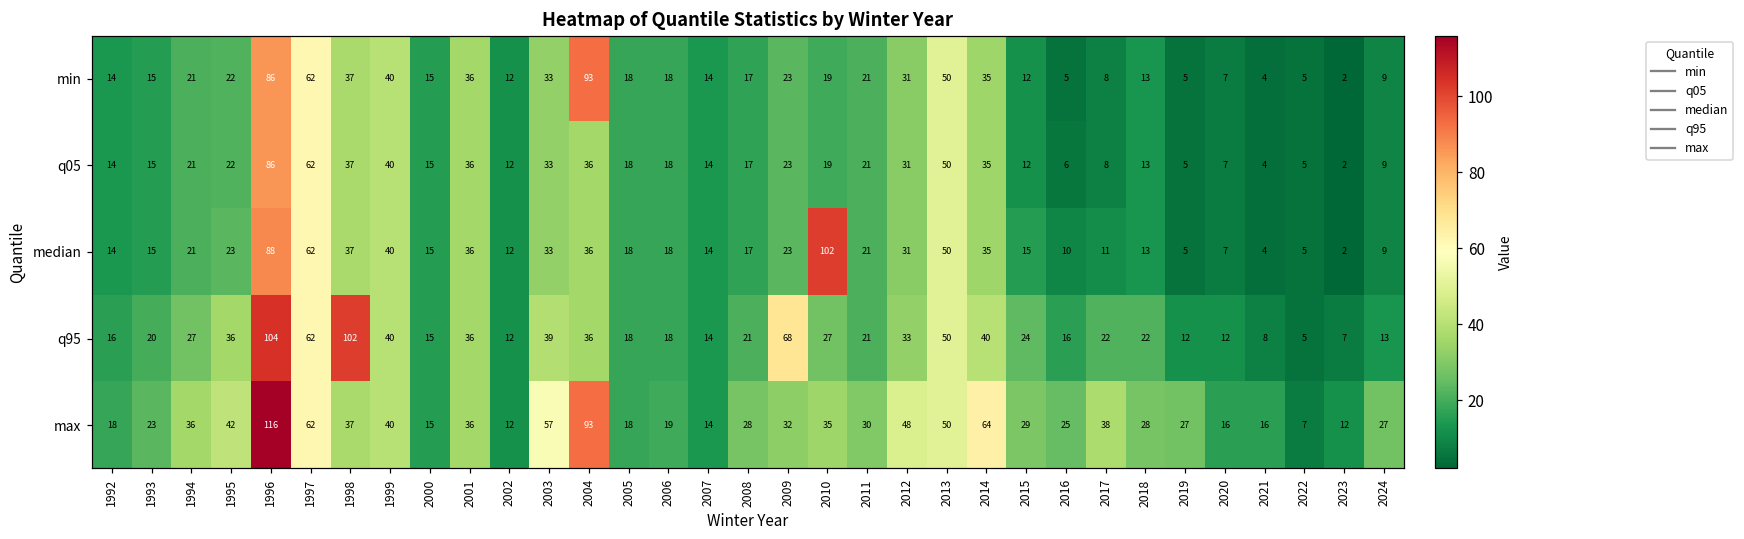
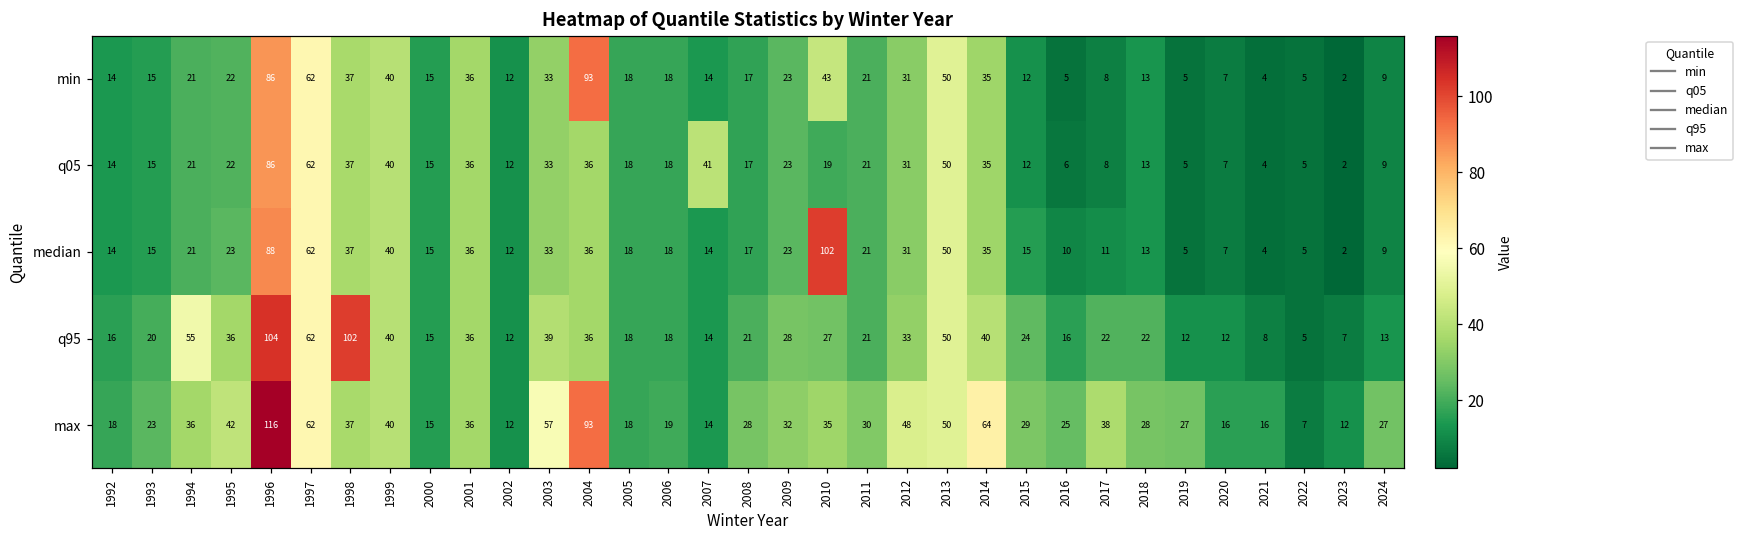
  {
    "min": {
      "1992": 14,
      "1993": 15,
      "1994": 21,
      "1995": 22,
      "1996": 86,
      "1997": 62,
      "1998": 37,
      "1999": 40,
      "2000": 15,
      "2001": 36,
      "2002": 12,
      "2003": 33,
      "2004": 93,
      "2005": 18,
      "2006": 18,
      "2007": 14,
      "2008": 17,
      "2009": 23,
-     "2010": 19,
+     "2010": 43,
      "2011": 21,
      "2012": 31,
      "2013": 50,
      "2014": 35,
      "2015": 12,
      "2016": 5,
      "2017": 8,
      "2018": 13,
      "2019": 5,
      "2020": 7,
      "2021": 4,
      "2022": 5,
      "2023": 2,
      "2024": 9
    },
    "q05": {
      "1992": 14,
      "1993": 15,
      "1994": 21,
      "1995": 22,
      "1996": 86,
      "1997": 62,
      "1998": 37,
      "1999": 40,
      "2000": 15,
      "2001": 36,
      "2002": 12,
      "2003": 33,
      "2004": 36,
      "2005": 18,
      "2006": 18,
-     "2007": 14,
+     "2007": 41,
      "2008": 17,
      "2009": 23,
      "2010": 19,
      "2011": 21,
      "2012": 31,
      "2013": 50,
      "2014": 35,
      "2015": 12,
      "2016": 6,
      "2017": 8,
      "2018": 13,
      "2019": 5,
      "2020": 7,
      "2021": 4,
      "2022": 5,
      "2023": 2,
      "2024": 9
    },
    "median": {
      "1992": 14,
      "1993": 15,
      "1994": 21,
      "1995": 23,
      "1996": 88,
      "1997": 62,
      "1998": 37,
      "1999": 40,
      "2000": 15,
      "2001": 36,
      "2002": 12,
      "2003": 33,
      "2004": 36,
      "2005": 18,
      "2006": 18,
      "2007": 14,
      "2008": 17,
      "2009": 23,
      "2010": 102,
      "2011": 21,
      "2012": 31,
      "2013": 50,
      "2014": 35,
      "2015": 15,
      "2016": 10,
      "2017": 11,
      "2018": 13,
      "2019": 5,
      "2020": 7,
      "2021": 4,
      "2022": 5,
      "2023": 2,
      "2024": 9
    },
    "q95": {
      "1992": 16,
      "1993": 20,
-     "1994": 27,
+     "1994": 55,
      "1995": 36,
      "1996": 104,
      "1997": 62,
      "1998": 102,
      "1999": 40,
      "2000": 15,
      "2001": 36,
      "2002": 12,
      "2003": 39,
      "2004": 36,
      "2005": 18,
      "2006": 18,
      "2007": 14,
      "2008": 21,
-     "2009": 68,
+     "2009": 28,
      "2010": 27,
      "2011": 21,
      "2012": 33,
      "2013": 50,
      "2014": 40,
      "2015": 24,
      "2016": 16,
      "2017": 22,
      "2018": 22,
      "2019": 12,
      "2020": 12,
      "2021": 8,
      "2022": 5,
      "2023": 7,
      "2024": 13
    },
    "max": {
      "1992": 18,
      "1993": 23,
      "1994": 36,
      "1995": 42,
      "1996": 116,
      "1997": 62,
      "1998": 37,
      "1999": 40,
      "2000": 15,
      "2001": 36,
      "2002": 12,
      "2003": 57,
      "2004": 93,
      "2005": 18,
      "2006": 19,
      "2007": 14,
      "2008": 28,
      "2009": 32,
      "2010": 35,
      "2011": 30,
      "2012": 48,
      "2013": 50,
      "2014": 64,
      "2015": 29,
      "2016": 25,
      "2017": 38,
      "2018": 28,
      "2019": 27,
      "2020": 16,
      "2021": 16,
      "2022": 7,
      "2023": 12,
      "2024": 27
    }
  }
